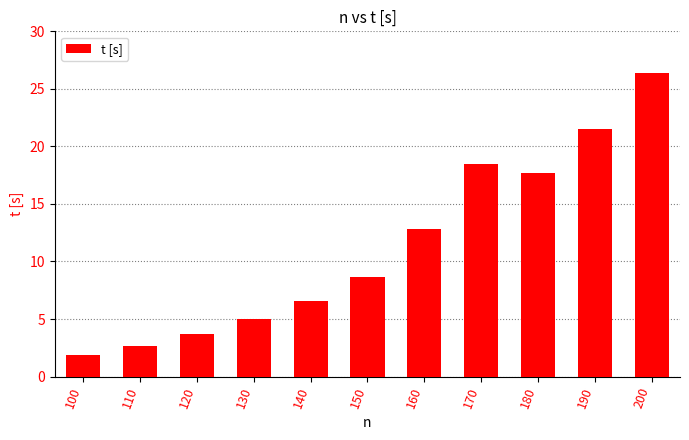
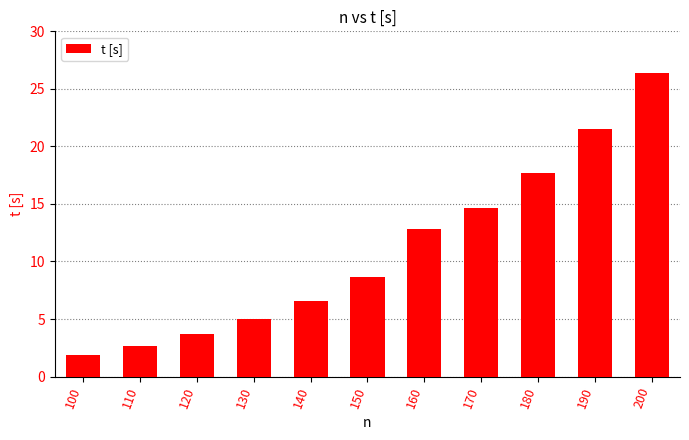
  {
    "100": 1.8,
    "110": 2.6,
    "120": 3.7,
    "130": 5.0,
    "140": 6.6,
    "150": 8.6,
    "160": 12.8,
-   "170": 18.5,
+   "170": 14.7,
    "180": 17.7,
    "190": 21.5,
    "200": 26.4
  }
